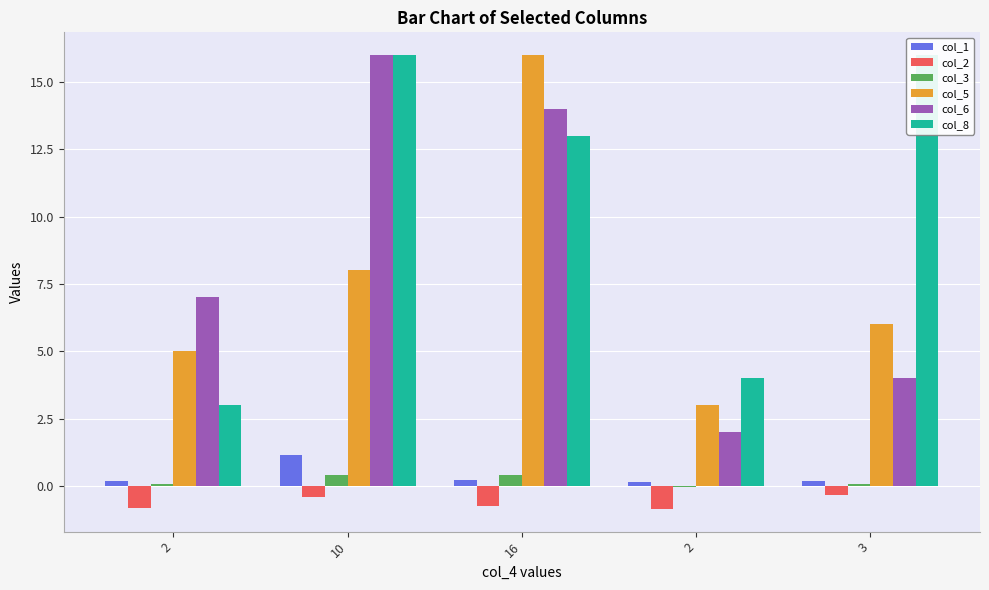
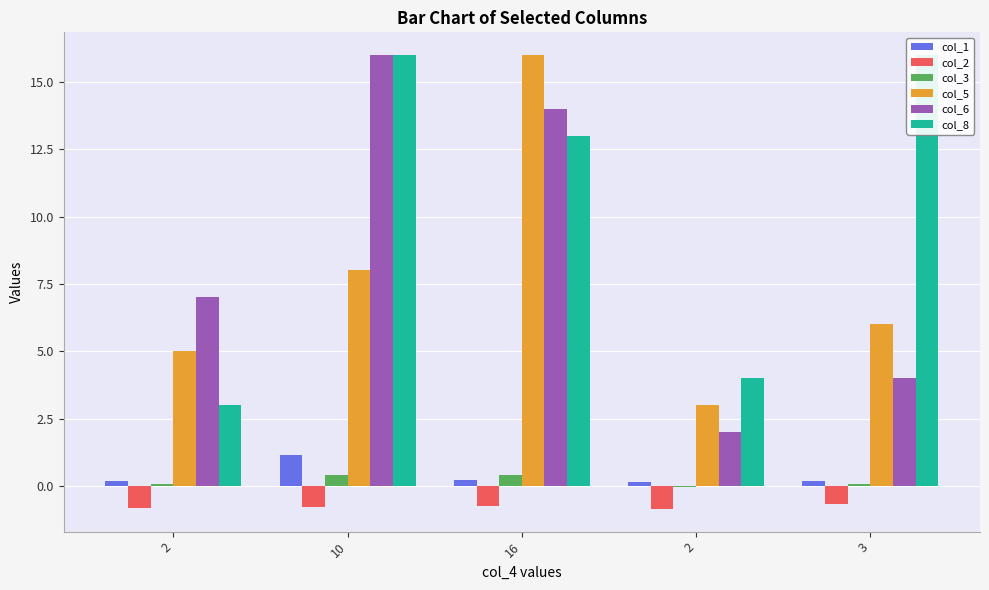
  {
    "col_1": {
      "10": 1.1,
      "16": 0.2,
      "3": 0.2
    },
    "col_2": {
-     "10": -0.4,
+     "10": -0.8,
      "16": -0.7,
-     "3": -0.3
+     "3": -0.7
    },
    "col_3": {
      "10": 0.4,
      "16": 0.4
    },
    "col_5": {
      "10": 8.0,
      "16": 16.0,
      "3": 6.0
    },
    "col_6": {
      "10": 16.0,
      "16": 14.0,
      "3": 4.0
    },
    "col_8": {
      "10": 16.0,
      "16": 13.0
    }
  }
